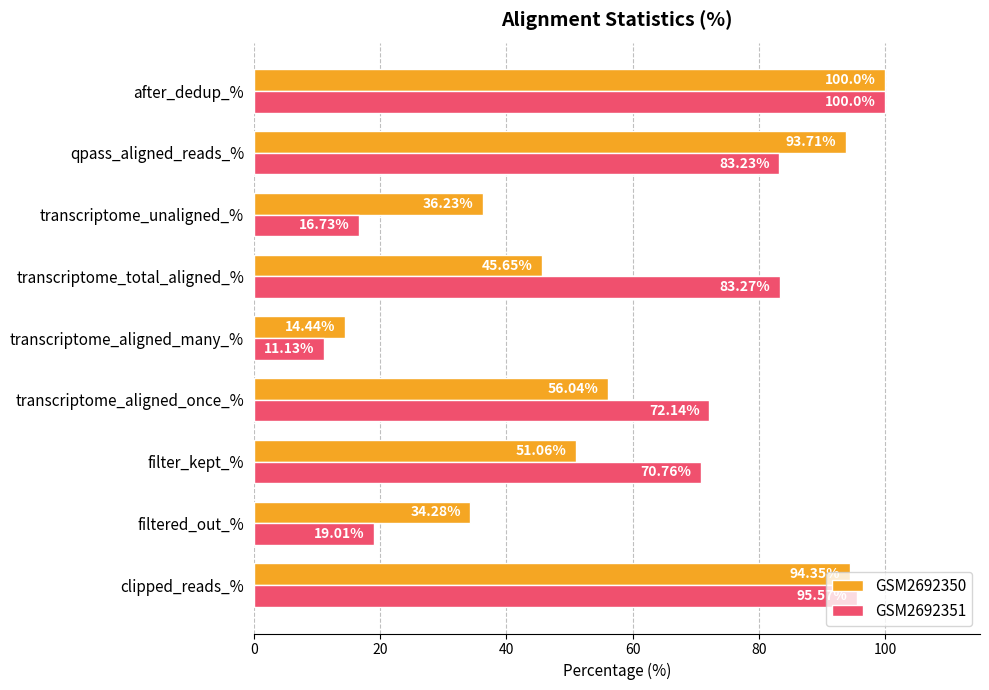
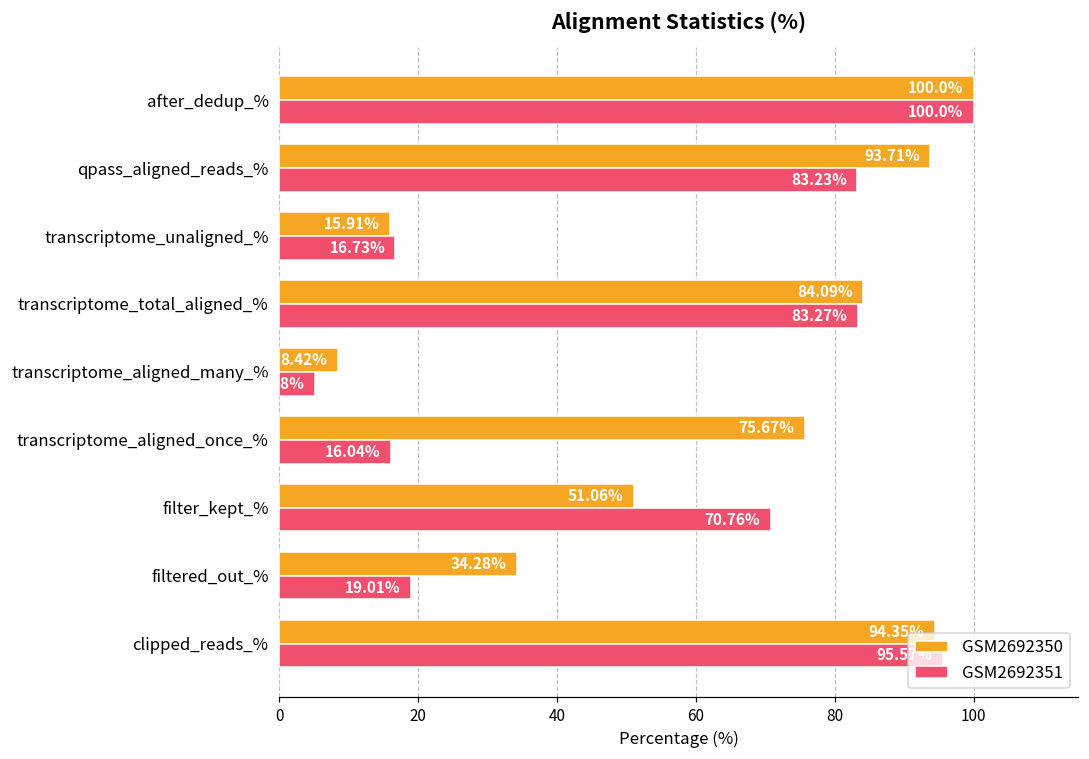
  {
    "GSM2692350": {
      "after_dedup_%": "100.0%",
      "qpass_aligned_reads_%": "93.71%",
-     "transcriptome_unaligned_%": "36.23%",
-     "transcriptome_total_aligned_%": "45.65%",
-     "transcriptome_aligned_many_%": "14.44%",
-     "transcriptome_aligned_once_%": "56.04%",
+     "transcriptome_unaligned_%": "15.91%",
+     "transcriptome_total_aligned_%": "84.09%",
+     "transcriptome_aligned_many_%": "8.42%",
+     "transcriptome_aligned_once_%": "75.67%",
      "filter_kept_%": "51.06%",
      "filtered_out_%": "34.28%"
    },
    "GSM2692351": {
      "after_dedup_%": "100.0%",
      "qpass_aligned_reads_%": "83.23%",
      "transcriptome_unaligned_%": "16.73%",
      "transcriptome_total_aligned_%": "83.27%",
-     "transcriptome_aligned_many_%": "11",
-     "transcriptome_aligned_once_%": "72.14%",
+     "transcriptome_aligned_many_%": "5",
+     "transcriptome_aligned_once_%": "16.04%",
      "filter_kept_%": "70.76%",
      "filtered_out_%": "19.01%"
    }
  }
